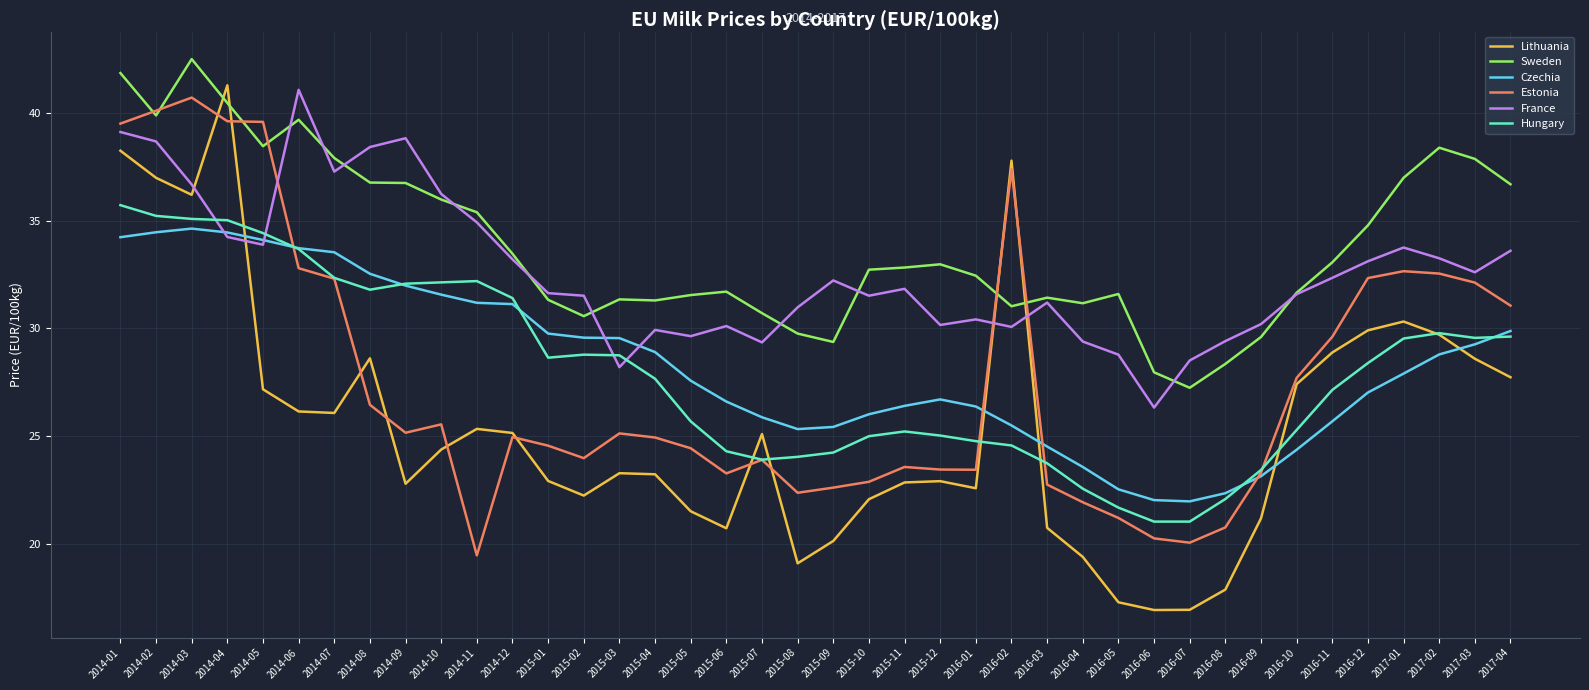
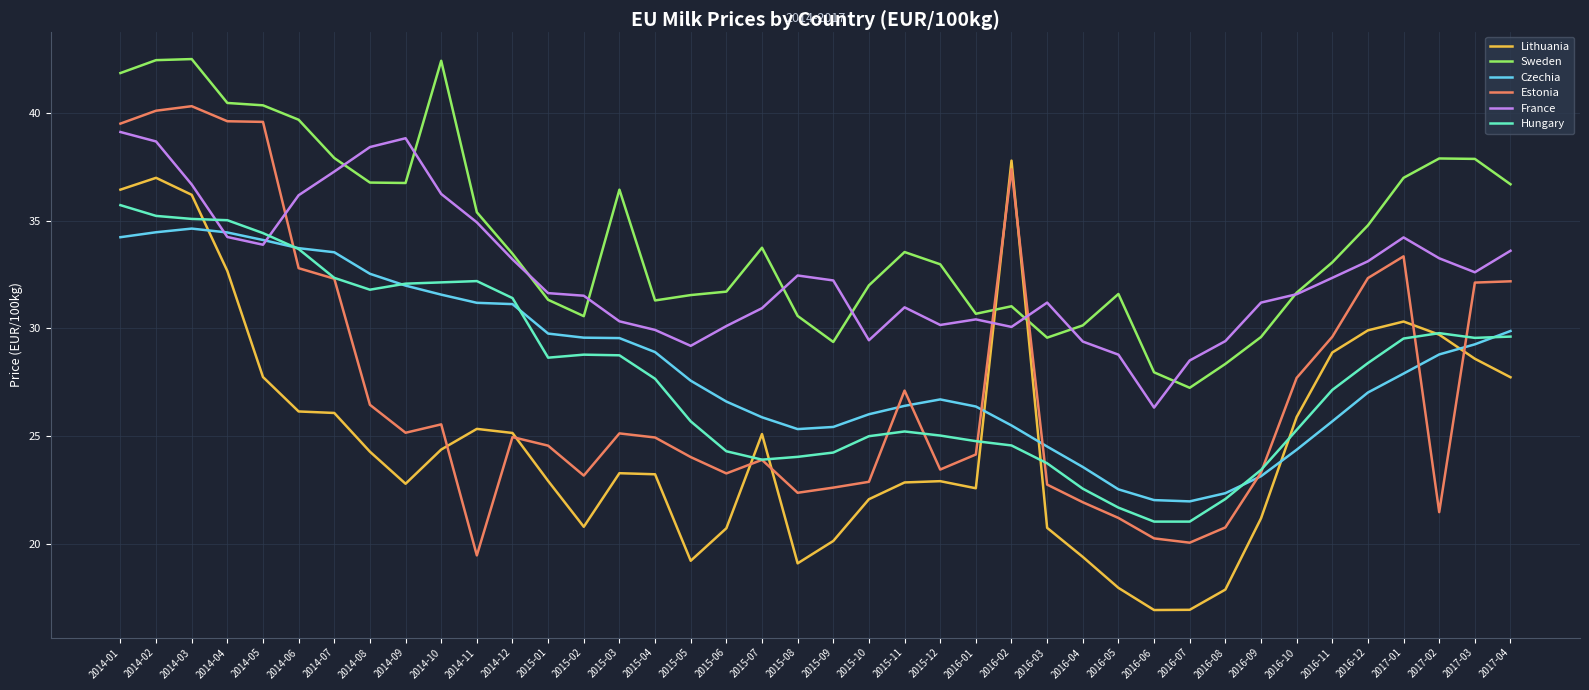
  {
    "Lithuania": {
-     "2014-01": 38.3,
+     "2014-01": 36.5,
      "2014-02": 37.0,
      "2014-03": 36.2,
-     "2014-04": 41.3,
-     "2014-05": 27.2,
+     "2014-04": 32.7,
+     "2014-05": 27.7,
      "2014-06": 26.1,
      "2014-07": 26.1,
-     "2014-08": 28.6,
+     "2014-08": 24.3,
      "2014-09": 22.8,
      "2014-10": 24.4,
      "2014-11": 25.3,
      "2014-12": 25.1,
      "2015-01": 22.9,
-     "2015-02": 22.2,
+     "2015-02": 20.8,
      "2015-03": 23.3,
      "2015-04": 23.2,
-     "2015-05": 21.5,
+     "2015-05": 19.2,
      "2015-06": 20.7,
      "2015-07": 25.1,
      "2015-08": 19.1,
      "2015-09": 20.1,
      "2015-10": 22.1,
      "2015-11": 22.8,
      "2015-12": 22.9,
      "2016-01": 22.6,
      "2016-02": 37.8,
      "2016-03": 20.7,
      "2016-04": 19.4,
-     "2016-05": 17.3,
+     "2016-05": 17.9,
      "2016-06": 16.9,
      "2016-07": 16.9,
      "2016-08": 17.9,
      "2016-09": 21.2,
-     "2016-10": 27.4,
+     "2016-10": 25.9,
      "2016-11": 28.9,
      "2016-12": 29.9,
      "2017-01": 30.3,
      "2017-03": 28.6,
      "2017-04": 27.7
    },
    "Sweden": {
      "2014-01": 41.9,
-     "2014-02": 39.9,
+     "2014-02": 42.5,
      "2014-03": 42.5,
      "2014-04": 40.5,
-     "2014-05": 38.5,
+     "2014-05": 40.4,
      "2014-06": 39.7,
      "2014-07": 37.9,
      "2014-08": 36.8,
      "2014-09": 36.8,
-     "2014-10": 36.0,
+     "2014-10": 42.4,
      "2014-11": 35.4,
      "2014-12": 33.5,
      "2015-01": 31.3,
      "2015-02": 30.6,
-     "2015-03": 31.4,
+     "2015-03": 36.5,
      "2015-04": 31.3,
      "2015-05": 31.6,
      "2015-06": 31.7,
-     "2015-07": 30.7,
-     "2015-08": 29.8,
+     "2015-07": 33.8,
+     "2015-08": 30.6,
      "2015-09": 29.4,
-     "2015-10": 32.7,
-     "2015-11": 32.8,
+     "2015-10": 32.0,
+     "2015-11": 33.6,
      "2015-12": 33.0,
-     "2016-01": 32.5,
+     "2016-01": 30.7,
      "2016-02": 31.0,
-     "2016-03": 31.4,
-     "2016-04": 31.2,
+     "2016-03": 29.6,
+     "2016-04": 30.1,
      "2016-05": 31.6,
      "2016-06": 28.0,
      "2016-07": 27.2,
      "2016-08": 28.4,
      "2016-09": 29.6,
      "2016-11": 33.1,
      "2016-12": 34.8,
      "2017-01": 37.0,
-     "2017-02": 38.4,
+     "2017-02": 37.9,
      "2017-03": 37.9,
      "2017-04": 36.7
    },
    "Estonia": {
      "2014-01": 39.5,
      "2014-02": 40.1,
-     "2014-03": 40.7,
+     "2014-03": 40.3,
      "2014-04": 39.6,
      "2014-05": 39.6,
      "2014-06": 32.8,
      "2014-08": 26.5,
      "2014-09": 25.2,
      "2014-10": 25.5,
      "2014-11": 19.5,
      "2014-12": 25.0,
      "2015-01": 24.6,
-     "2015-02": 24.0,
+     "2015-02": 23.2,
      "2015-03": 25.1,
      "2015-04": 24.9,
-     "2015-05": 24.4,
+     "2015-05": 24.0,
      "2015-06": 23.3,
      "2015-08": 22.4,
      "2015-09": 22.6,
      "2015-10": 22.9,
-     "2015-11": 23.6,
+     "2015-11": 27.1,
      "2015-12": 23.4,
-     "2016-01": 23.4,
+     "2016-01": 24.1,
      "2016-02": 37.4,
      "2016-03": 22.7,
      "2016-04": 21.9,
      "2016-05": 21.2,
      "2016-06": 20.2,
      "2016-07": 20.0,
      "2016-08": 20.8,
      "2016-09": 23.3,
      "2016-10": 27.7,
      "2016-11": 29.6,
      "2016-12": 32.3,
-     "2017-01": 32.7,
-     "2017-02": 32.6,
+     "2017-01": 33.4,
+     "2017-02": 21.5,
      "2017-03": 32.1,
-     "2017-04": 31.1
+     "2017-04": 32.2
    },
    "France": {
      "2014-01": 39.1,
      "2014-02": 38.7,
      "2014-03": 36.7,
      "2014-04": 34.3,
      "2014-05": 33.9,
-     "2014-06": 41.1,
+     "2014-06": 36.2,
      "2014-07": 37.3,
      "2014-08": 38.4,
      "2014-09": 38.8,
      "2014-10": 36.3,
      "2014-11": 34.9,
      "2014-12": 33.2,
      "2015-01": 31.6,
      "2015-02": 31.5,
-     "2015-03": 28.2,
+     "2015-03": 30.3,
      "2015-04": 29.9,
-     "2015-05": 29.6,
+     "2015-05": 29.2,
      "2015-06": 30.1,
-     "2015-07": 29.4,
-     "2015-08": 31.0,
+     "2015-07": 30.9,
+     "2015-08": 32.5,
      "2015-09": 32.2,
-     "2015-10": 31.5,
-     "2015-11": 31.8,
+     "2015-10": 29.5,
+     "2015-11": 31.0,
      "2015-12": 30.2,
      "2016-01": 30.4,
      "2016-02": 30.1,
      "2016-03": 31.2,
      "2016-04": 29.4,
      "2016-05": 28.8,
      "2016-06": 26.3,
      "2016-07": 28.5,
      "2016-08": 29.4,
-     "2016-09": 30.2,
+     "2016-09": 31.2,
      "2016-11": 32.4,
      "2016-12": 33.1,
-     "2017-01": 33.8,
+     "2017-01": 34.2,
      "2017-02": 33.3,
      "2017-03": 32.6,
      "2017-04": 33.6
    }
  }
